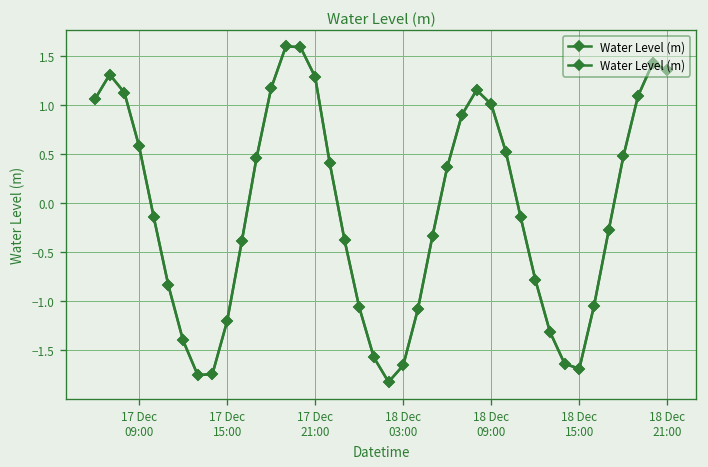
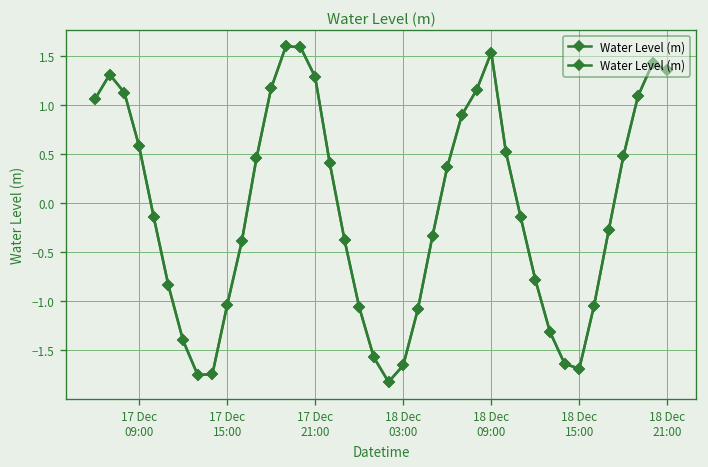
  {
    "17 Dec 09:00": 0.6,
-   "17 Dec 15:00": -1.2,
+   "17 Dec 15:00": -1.0,
    "17 Dec 21:00": 1.3,
    "18 Dec 03:00": -1.7,
-   "18 Dec 09:00": 1.0,
+   "18 Dec 09:00": 1.5,
    "18 Dec 15:00": -1.7
  }
